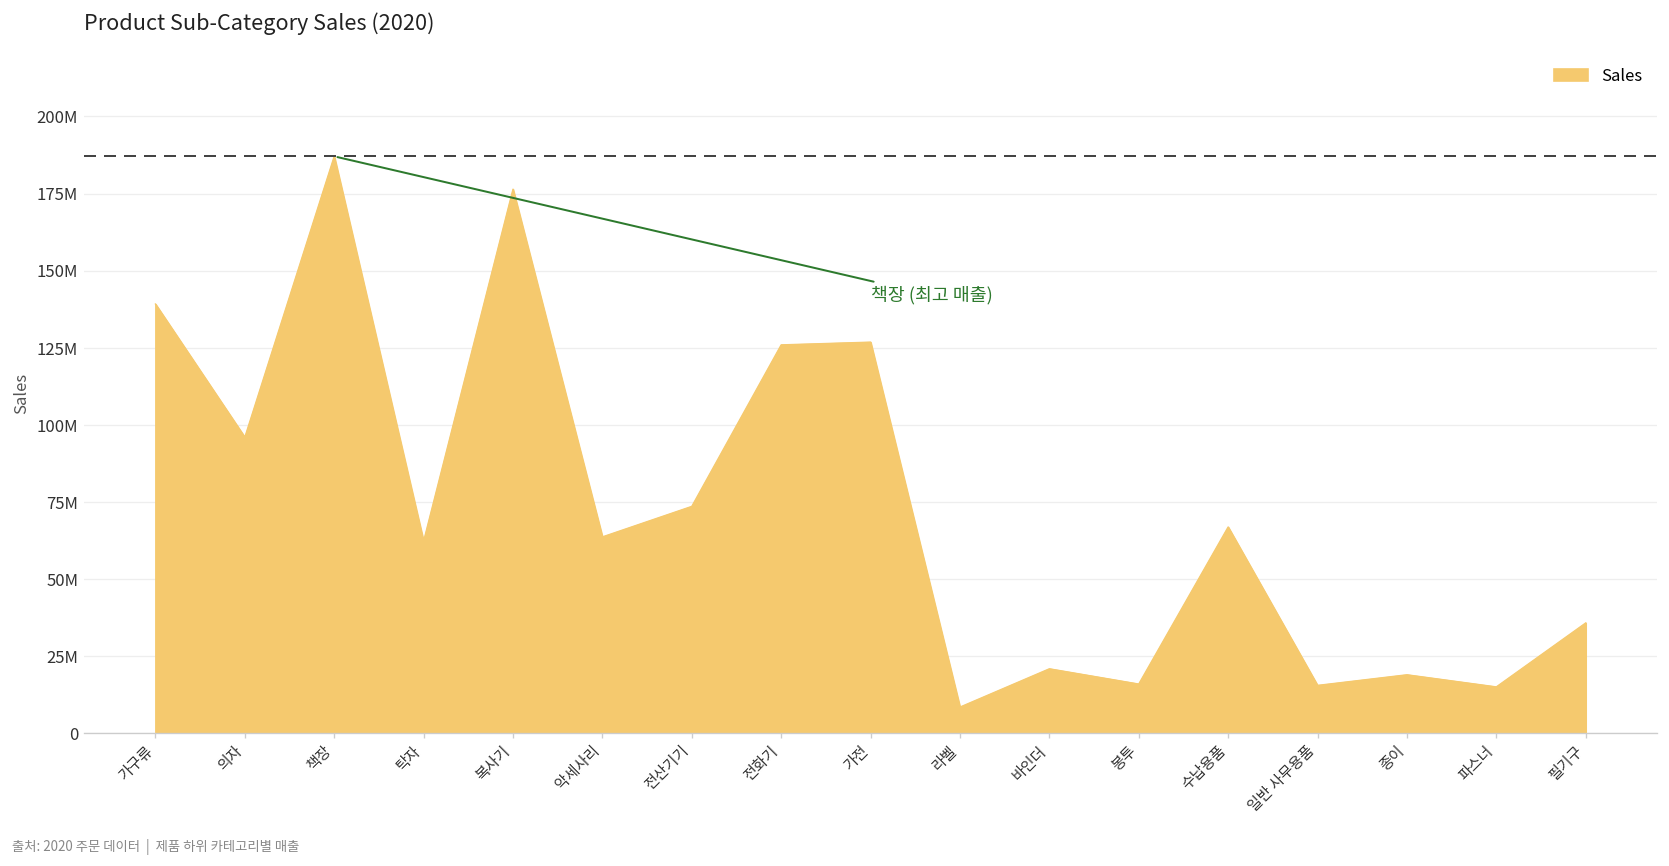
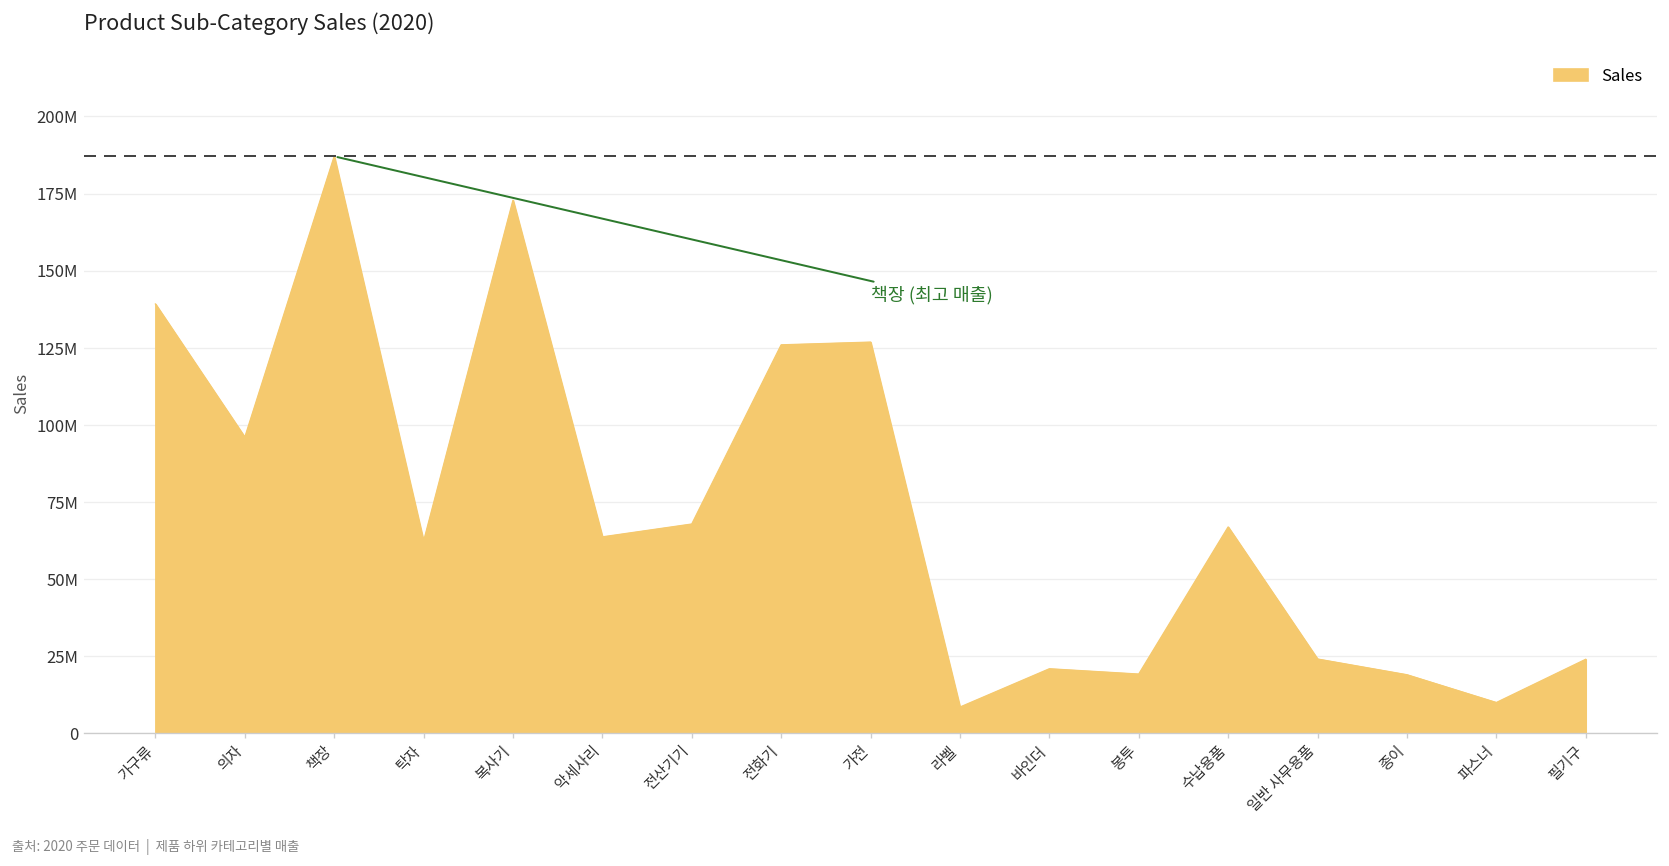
  {
    "가구류": 139000000,
    "의자": 96000000,
    "책장": 187000000,
    "탁자": 62000000,
-   "복사기": 176000000,
+   "복사기": 173000000,
    "악세사리": 64000000,
-   "전산기기": 73000000,
+   "전산기기": 68000000,
    "전화기": 126000000,
    "가전": 127000000,
    "라벨": 8000000,
    "바인더": 21000000,
-   "봉투": 16000000,
+   "봉투": 19000000,
    "수납용품": 67000000,
-   "일반 사무용품": 15000000,
+   "일반 사무용품": 24000000,
    "종이": 19000000,
-   "파스너": 15000000,
-   "필기구": 36000000
+   "파스너": 10000000,
+   "필기구": 24000000
  }
